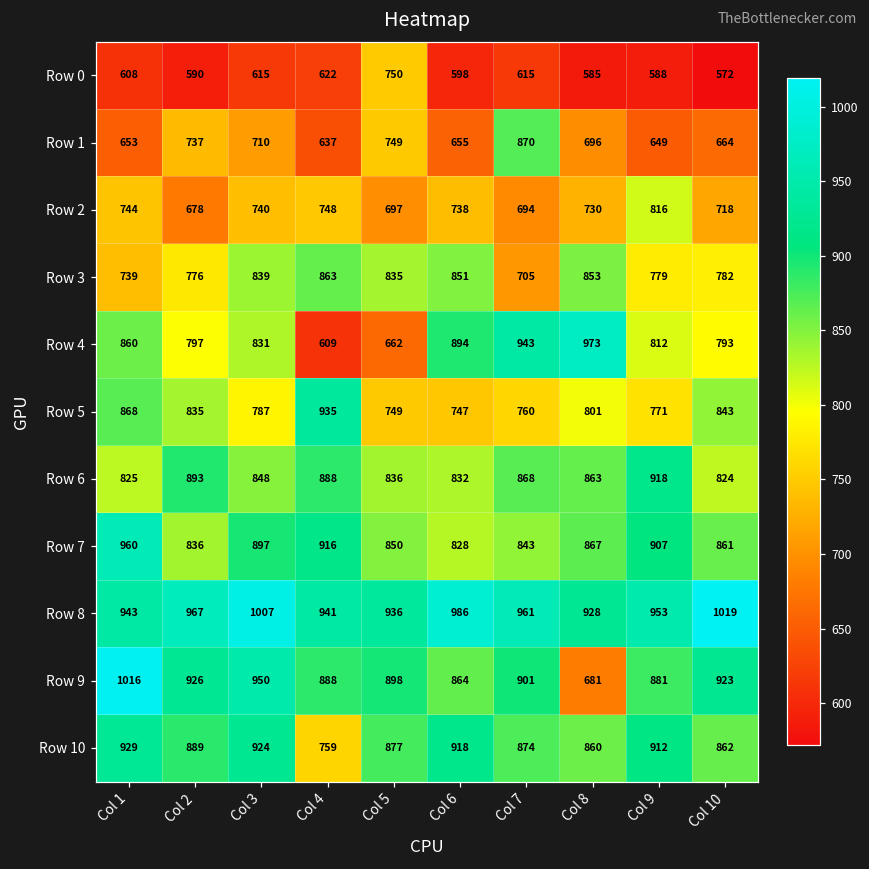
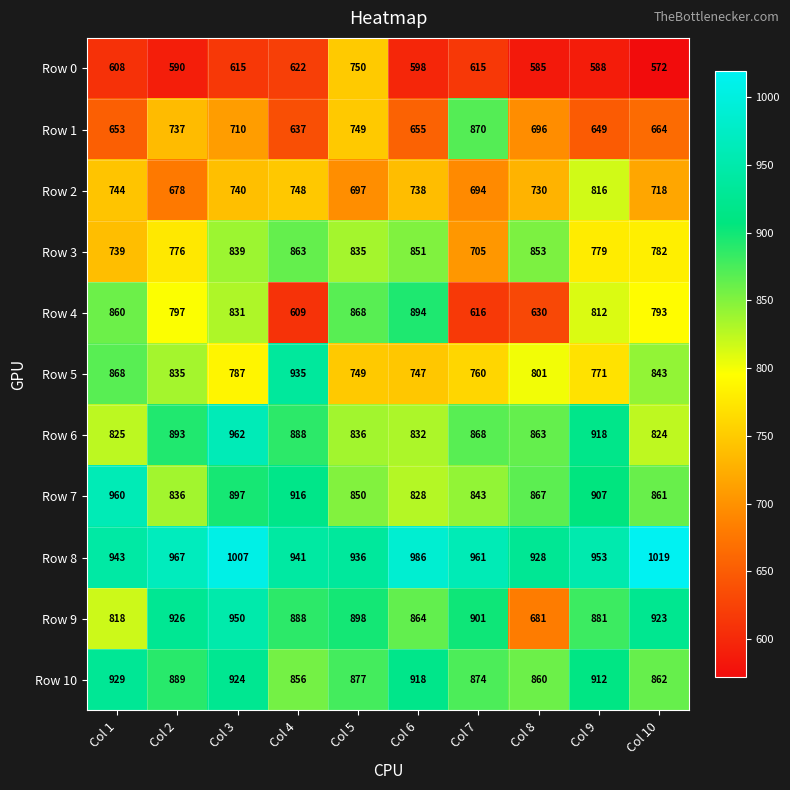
  {
    "Row 0": {
      "Col 1": 608,
      "Col 2": 590,
      "Col 3": 615,
      "Col 4": 622,
      "Col 5": 750,
      "Col 6": 598,
      "Col 7": 615,
      "Col 8": 585,
      "Col 9": 588,
      "Col 10": 572
    },
    "Row 1": {
      "Col 1": 653,
      "Col 2": 737,
      "Col 3": 710,
      "Col 4": 637,
      "Col 5": 749,
      "Col 6": 655,
      "Col 7": 870,
      "Col 8": 696,
      "Col 9": 649,
      "Col 10": 664
    },
    "Row 2": {
      "Col 1": 744,
      "Col 2": 678,
      "Col 3": 740,
      "Col 4": 748,
      "Col 5": 697,
      "Col 6": 738,
      "Col 7": 694,
      "Col 8": 730,
      "Col 9": 816,
      "Col 10": 718
    },
    "Row 3": {
      "Col 1": 739,
      "Col 2": 776,
      "Col 3": 839,
      "Col 4": 863,
      "Col 5": 835,
      "Col 6": 851,
      "Col 7": 705,
      "Col 8": 853,
      "Col 9": 779,
      "Col 10": 782
    },
    "Row 4": {
      "Col 1": 860,
      "Col 2": 797,
      "Col 3": 831,
      "Col 4": 609,
-     "Col 5": 662,
+     "Col 5": 868,
      "Col 6": 894,
-     "Col 7": 943,
-     "Col 8": 973,
+     "Col 7": 616,
+     "Col 8": 630,
      "Col 9": 812,
      "Col 10": 793
    },
    "Row 5": {
      "Col 1": 868,
      "Col 2": 835,
      "Col 3": 787,
      "Col 4": 935,
      "Col 5": 749,
      "Col 6": 747,
      "Col 7": 760,
      "Col 8": 801,
      "Col 9": 771,
      "Col 10": 843
    },
    "Row 6": {
      "Col 1": 825,
      "Col 2": 893,
-     "Col 3": 848,
+     "Col 3": 962,
      "Col 4": 888,
      "Col 5": 836,
      "Col 6": 832,
      "Col 7": 868,
      "Col 8": 863,
      "Col 9": 918,
      "Col 10": 824
    },
    "Row 7": {
      "Col 1": 960,
      "Col 2": 836,
      "Col 3": 897,
      "Col 4": 916,
      "Col 5": 850,
      "Col 6": 828,
      "Col 7": 843,
      "Col 8": 867,
      "Col 9": 907,
      "Col 10": 861
    },
    "Row 8": {
      "Col 1": 943,
      "Col 2": 967,
      "Col 3": 1007,
      "Col 4": 941,
      "Col 5": 936,
      "Col 6": 986,
      "Col 7": 961,
      "Col 8": 928,
      "Col 9": 953,
      "Col 10": 1019
    },
    "Row 9": {
-     "Col 1": 1016,
+     "Col 1": 818,
      "Col 2": 926,
      "Col 3": 950,
      "Col 4": 888,
      "Col 5": 898,
      "Col 6": 864,
      "Col 7": 901,
      "Col 8": 681,
      "Col 9": 881,
      "Col 10": 923
    },
    "Row 10": {
      "Col 1": 929,
      "Col 2": 889,
      "Col 3": 924,
-     "Col 4": 759,
+     "Col 4": 856,
      "Col 5": 877,
      "Col 6": 918,
      "Col 7": 874,
      "Col 8": 860,
      "Col 9": 912,
      "Col 10": 862
    }
  }
